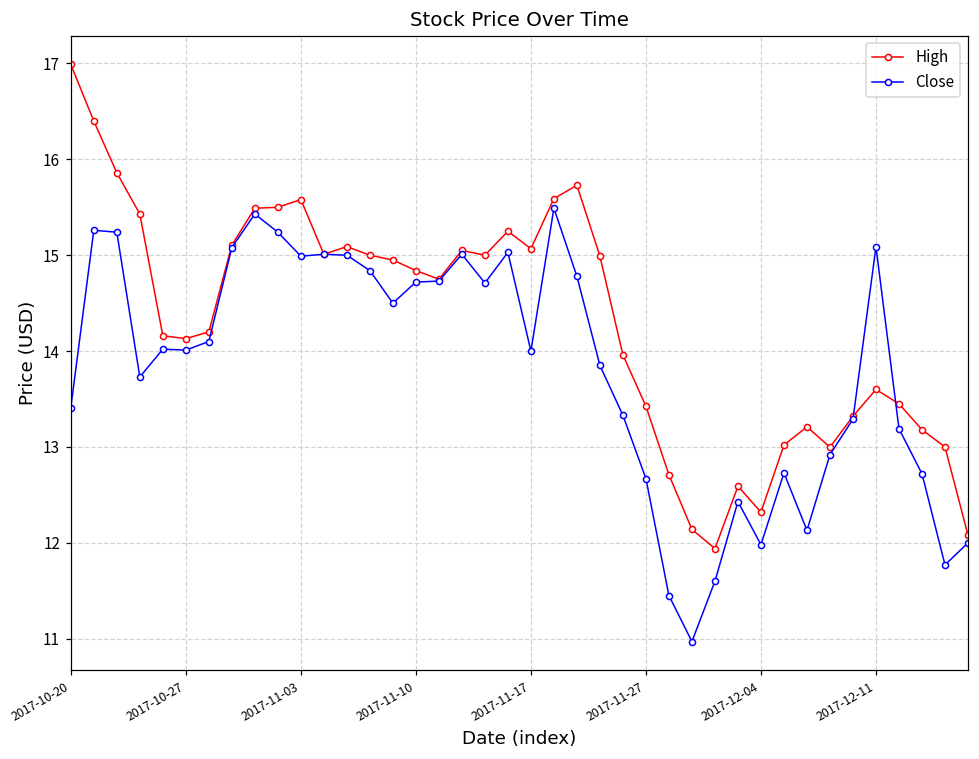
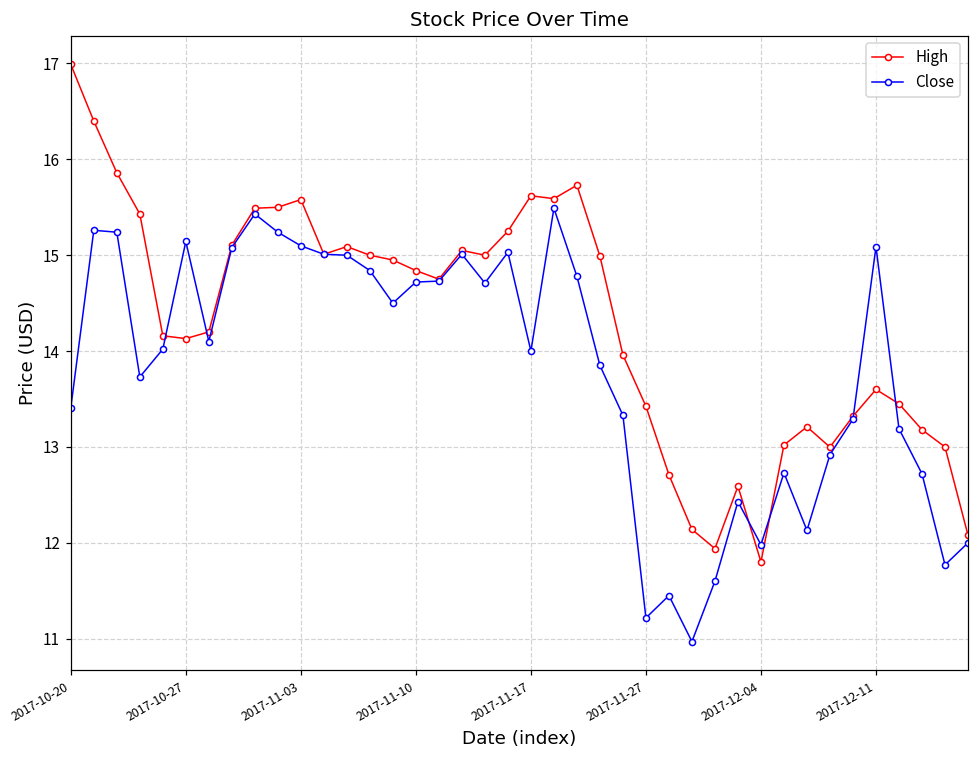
  {
    "High": {
      "2017-10-20": 17.0,
      "2017-10-27": 14.1,
      "2017-11-03": 15.6,
      "2017-11-10": 14.8,
-     "2017-11-17": 15.1,
+     "2017-11-17": 15.6,
      "2017-11-27": 13.4,
-     "2017-12-04": 12.3,
+     "2017-12-04": 11.8,
      "2017-12-11": 13.6
    },
    "Close": {
      "2017-10-20": 13.4,
-     "2017-10-27": 14.0,
-     "2017-11-03": 15.0,
+     "2017-10-27": 15.1,
+     "2017-11-03": 15.1,
      "2017-11-10": 14.7,
      "2017-11-17": 14.0,
-     "2017-11-27": 12.7,
+     "2017-11-27": 11.2,
      "2017-12-04": 12.0,
      "2017-12-11": 15.1
    }
  }
